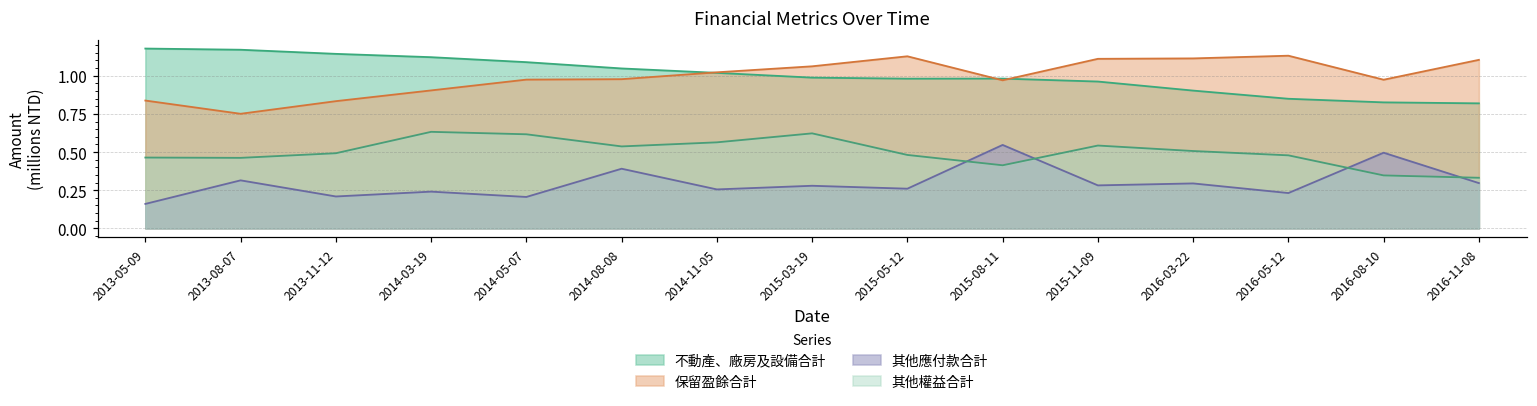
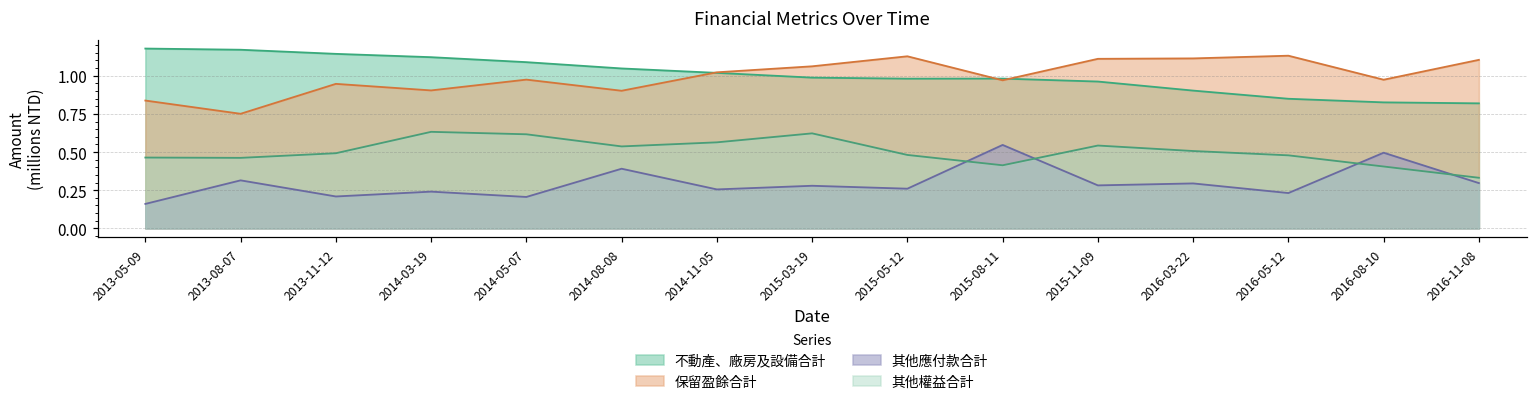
  {
    "保留盈餘合計": {
      "2013-05-09": 0.84,
      "2013-08-07": 0.75,
-     "2013-11-12": 0.83,
+     "2013-11-12": 0.95,
      "2014-03-19": 0.90,
      "2014-05-07": 0.97,
-     "2014-08-08": 0.98,
+     "2014-08-08": 0.90,
      "2015-03-19": 1.06,
      "2015-05-12": 1.13,
      "2015-11-09": 1.11,
      "2016-03-22": 1.11,
      "2016-05-12": 1.13,
      "2016-08-10": 0.97,
      "2016-11-08": 1.10
    },
    "其他權益合計": {
      "2013-05-09": 0.46,
      "2013-08-07": 0.46,
      "2013-11-12": 0.49,
      "2014-03-19": 0.63,
      "2014-05-07": 0.62,
      "2014-08-08": 0.54,
      "2014-11-05": 0.56,
      "2015-03-19": 0.62,
      "2015-05-12": 0.48,
      "2015-08-11": 0.41,
      "2015-11-09": 0.54,
      "2016-03-22": 0.51,
      "2016-05-12": 0.48,
-     "2016-08-10": 0.35,
+     "2016-08-10": 0.41,
      "2016-11-08": 0.33
    }
  }
